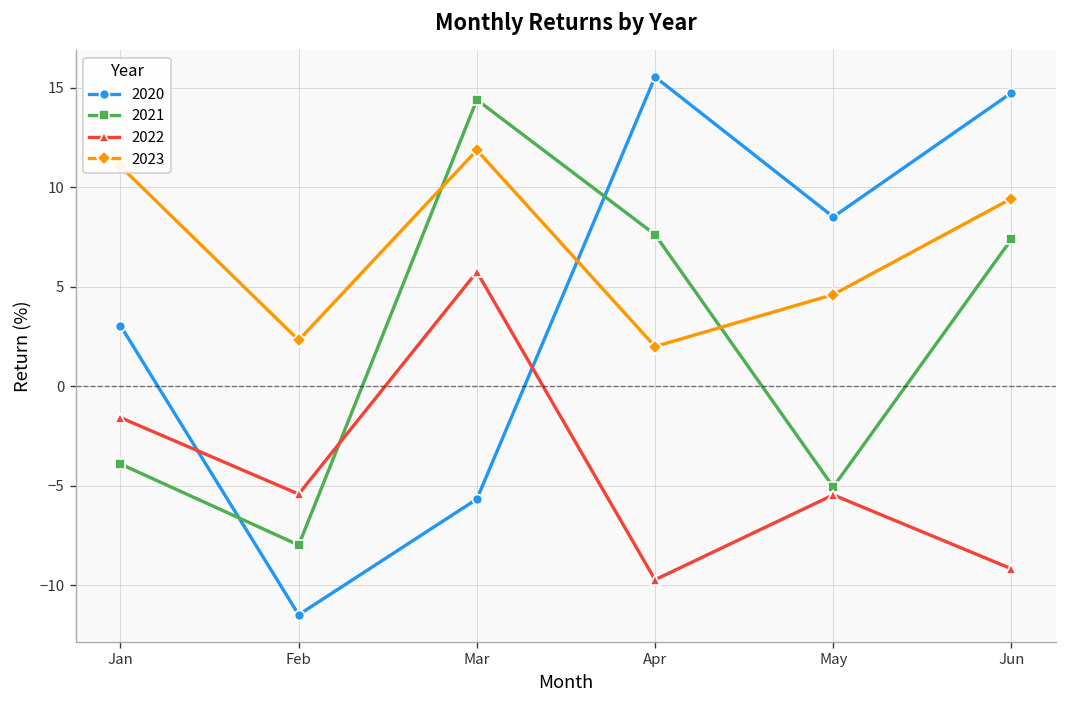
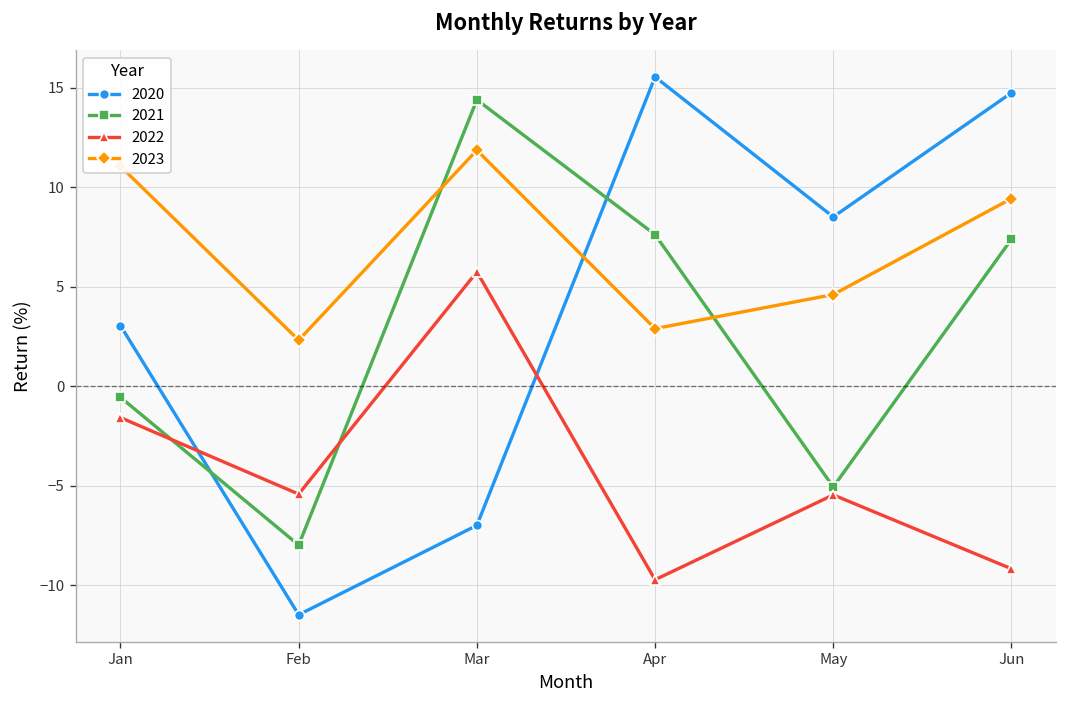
  {
    "2020": {
      "Jan": 3.1,
      "Feb": -11.5,
-     "Mar": -5.7,
+     "Mar": -7.0,
      "Apr": 15.5,
      "May": 8.5,
      "Jun": 14.7
    },
    "2021": {
-     "Jan": -3.9,
+     "Jan": -0.6,
      "Feb": -8.0,
      "Mar": 14.4,
      "Apr": 7.6,
      "May": -5.1,
      "Jun": 7.4
    },
    "2022": {
      "Jan": -1.6,
      "Feb": -5.4,
      "Mar": 5.8,
      "Apr": -9.7,
      "May": -5.5,
      "Jun": -9.2
    },
    "2023": {
      "Feb": 2.3,
      "Mar": 11.9,
-     "Apr": 2.0,
+     "Apr": 2.9,
      "May": 4.6,
      "Jun": 9.4
    }
  }
